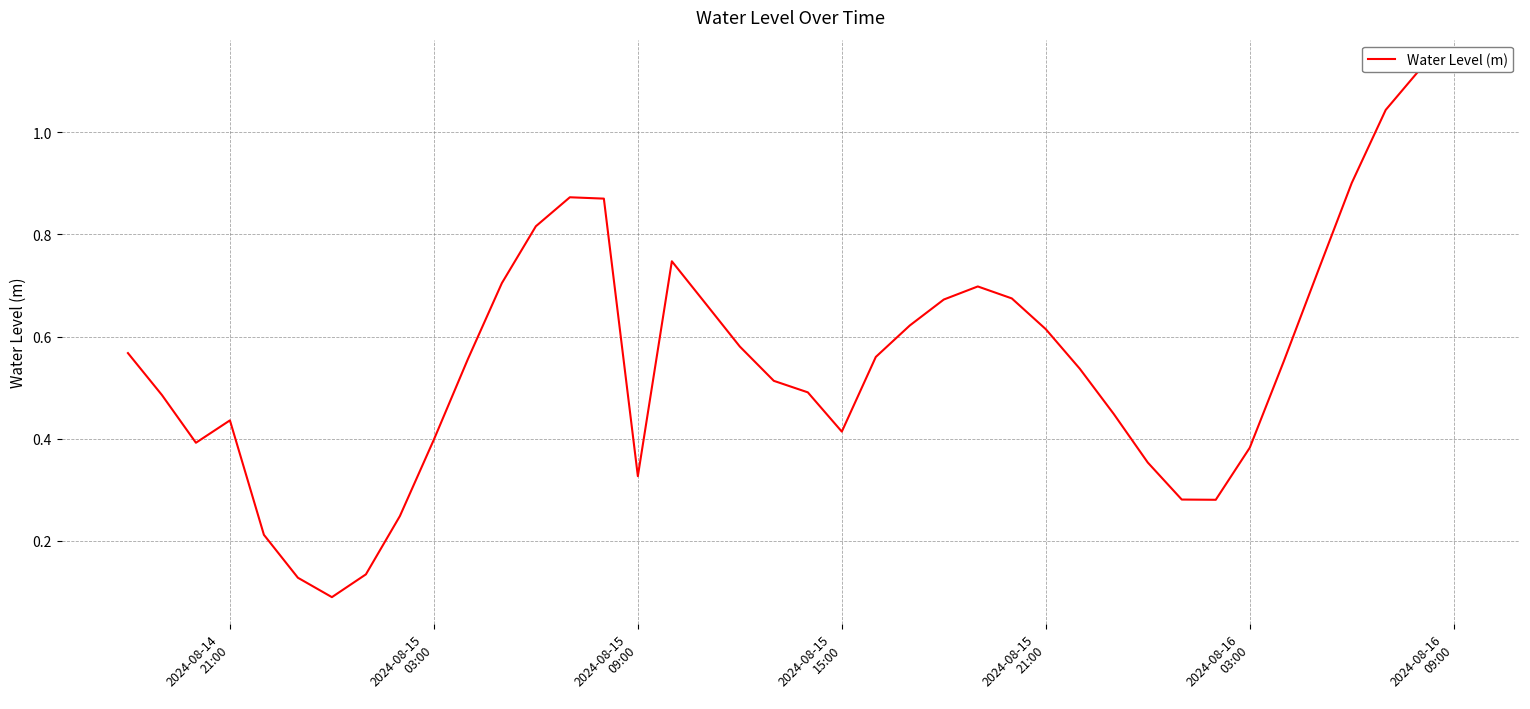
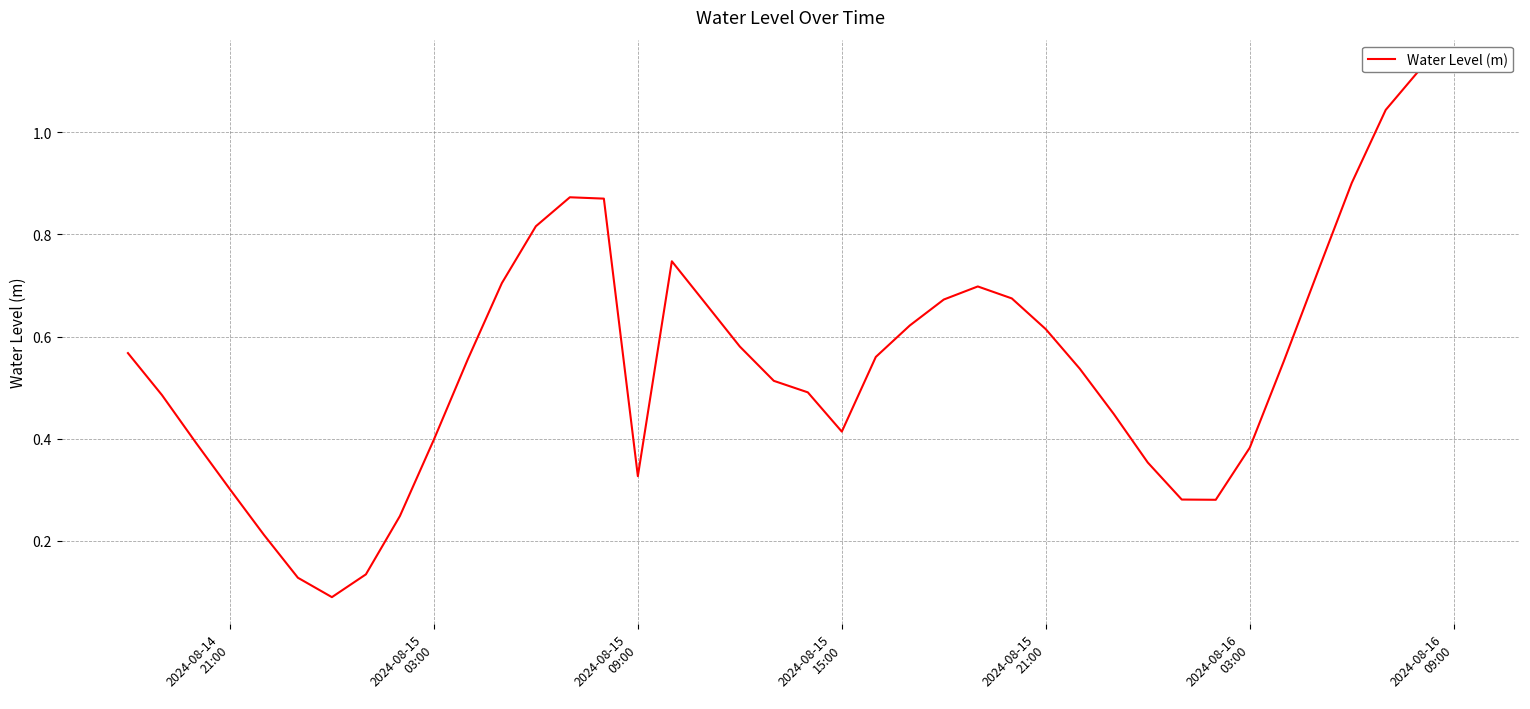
  {
-   "2024-08-14 21:00": 0.44,
+   "2024-08-14 21:00": 0.30,
    "2024-08-15 03:00": 0.40,
    "2024-08-15 09:00": 0.33,
    "2024-08-15 15:00": 0.41,
    "2024-08-15 21:00": 0.61,
    "2024-08-16 03:00": 0.38
  }
